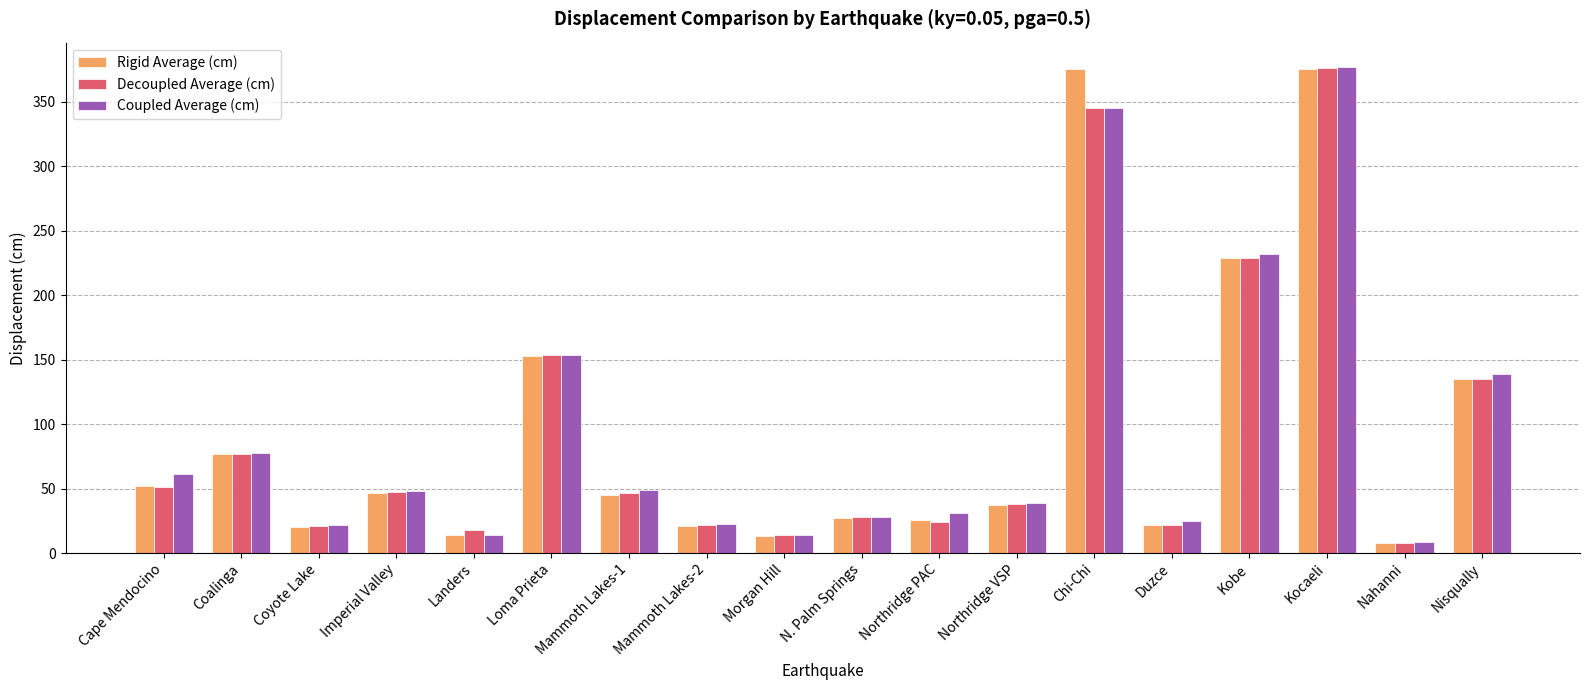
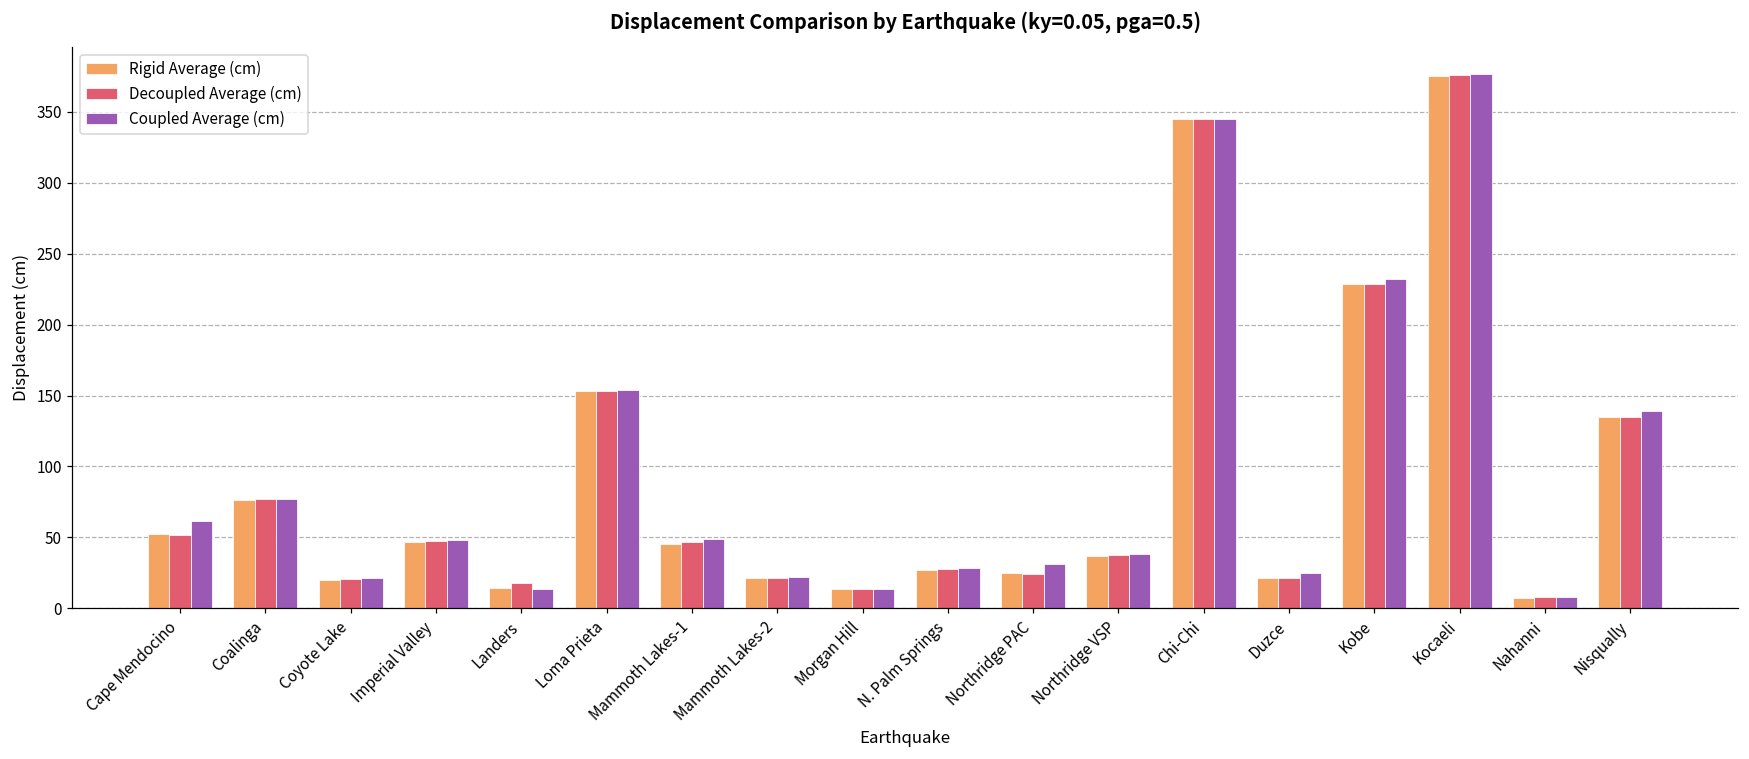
  {
    "Rigid Average (cm)": {
      "Cape Mendocino": 52,
      "Coalinga": 77,
      "Coyote Lake": 20,
      "Imperial Valley": 47,
      "Landers": 14,
      "Loma Prieta": 153,
      "Mammoth Lakes-1": 45,
      "Mammoth Lakes-2": 21,
      "Morgan Hill": 14,
      "N. Palm Springs": 27,
      "Northridge PAC": 25,
      "Northridge VSP": 37,
-     "Chi-Chi": 375,
+     "Chi-Chi": 345,
      "Duzce": 21,
      "Kobe": 229,
      "Kocaeli": 375,
      "Nahanni": 8,
      "Nisqually": 135
    },
    "Decoupled Average (cm)": {
      "Cape Mendocino": 51,
      "Coalinga": 77,
      "Coyote Lake": 21,
      "Imperial Valley": 48,
      "Landers": 18,
      "Loma Prieta": 153,
      "Mammoth Lakes-1": 46,
      "Mammoth Lakes-2": 22,
      "Morgan Hill": 14,
      "N. Palm Springs": 28,
      "Northridge PAC": 24,
      "Northridge VSP": 38,
      "Chi-Chi": 345,
      "Duzce": 22,
      "Kobe": 229,
      "Kocaeli": 376,
      "Nahanni": 8,
      "Nisqually": 135
    },
    "Coupled Average (cm)": {
      "Cape Mendocino": 61,
      "Coalinga": 77,
      "Coyote Lake": 21,
      "Imperial Valley": 48,
      "Landers": 14,
      "Loma Prieta": 154,
      "Mammoth Lakes-1": 49,
      "Mammoth Lakes-2": 22,
      "Morgan Hill": 14,
      "N. Palm Springs": 28,
      "Northridge PAC": 31,
      "Northridge VSP": 39,
      "Chi-Chi": 345,
      "Duzce": 25,
      "Kobe": 232,
      "Kocaeli": 377,
      "Nahanni": 8,
      "Nisqually": 139
    }
  }
